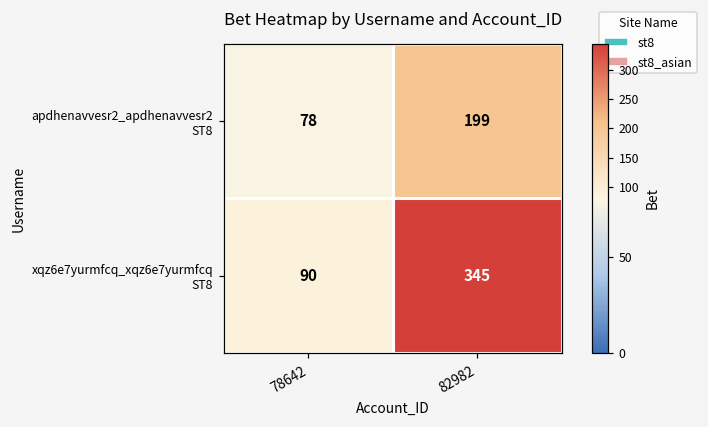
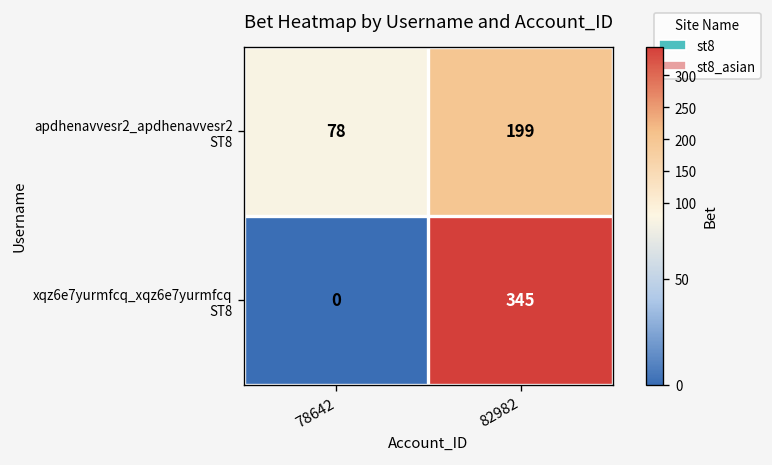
  {
    "apdhenavvesr2_apdhenavvesr2 ST8": {
      "78642": 78,
      "82982": 199
    },
    "xqz6e7yurmfcq_xqz6e7yurmfcq ST8": {
-     "78642": 90,
+     "78642": 0,
      "82982": 345
    }
  }
